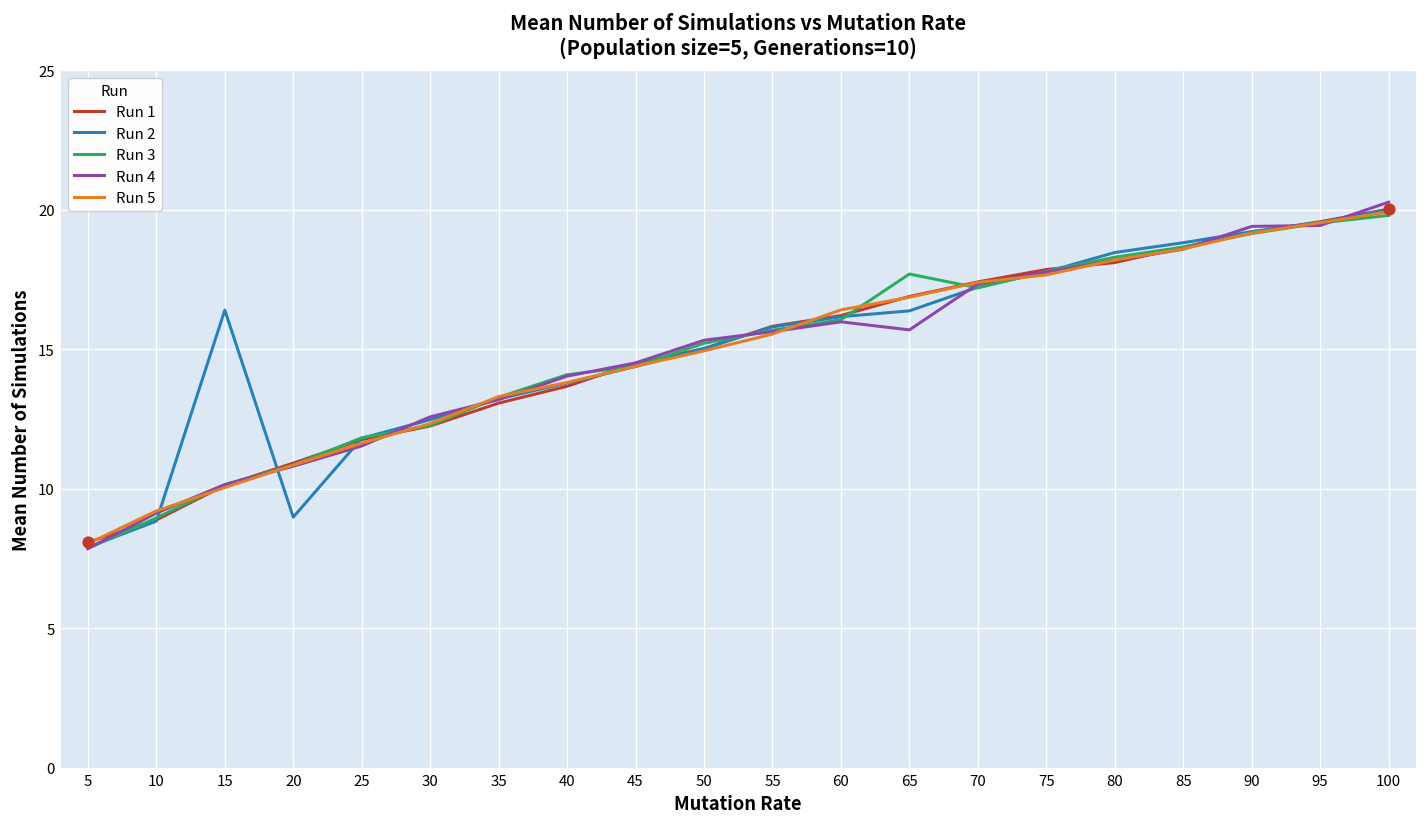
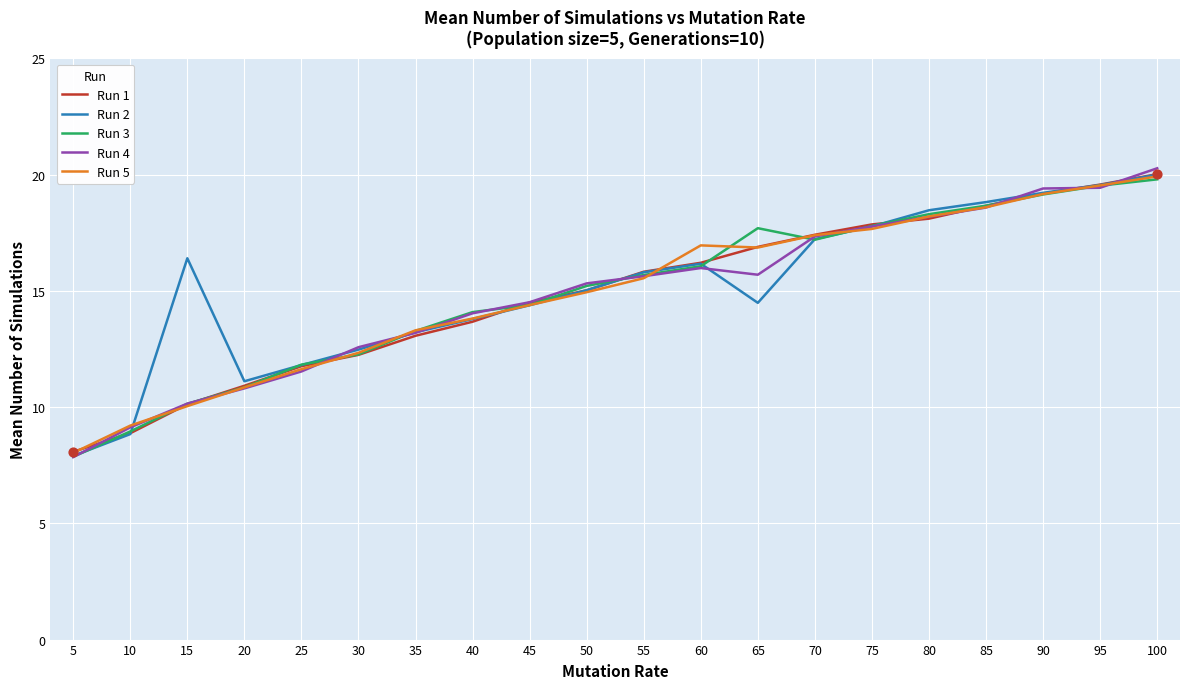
  {
    "Run 2": {
      "15": 16.4,
-     "20": 9.0,
-     "65": 16.4,
+     "20": 11.1,
+     "65": 14.5,
      "80": 18.5,
      "85": 18.8
    },
    "Run 3": {
      "65": 17.7,
      "100": 19.8
    },
    "Run 4": {
      "65": 15.7,
      "90": 19.4,
      "100": 20.3
    },
    "Run 5": {
-     "60": 16.4
+     "60": 17.0
    }
  }
